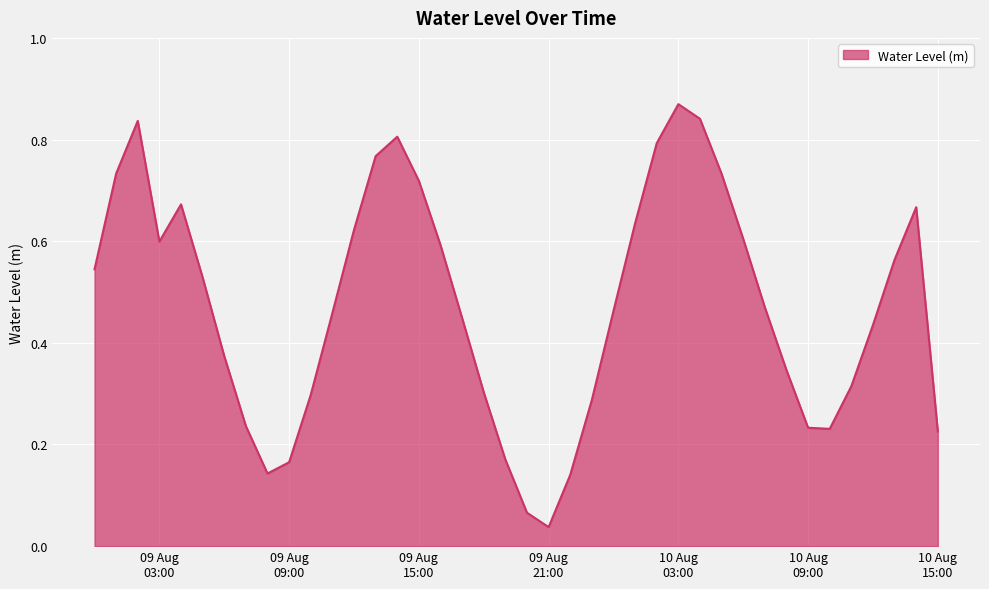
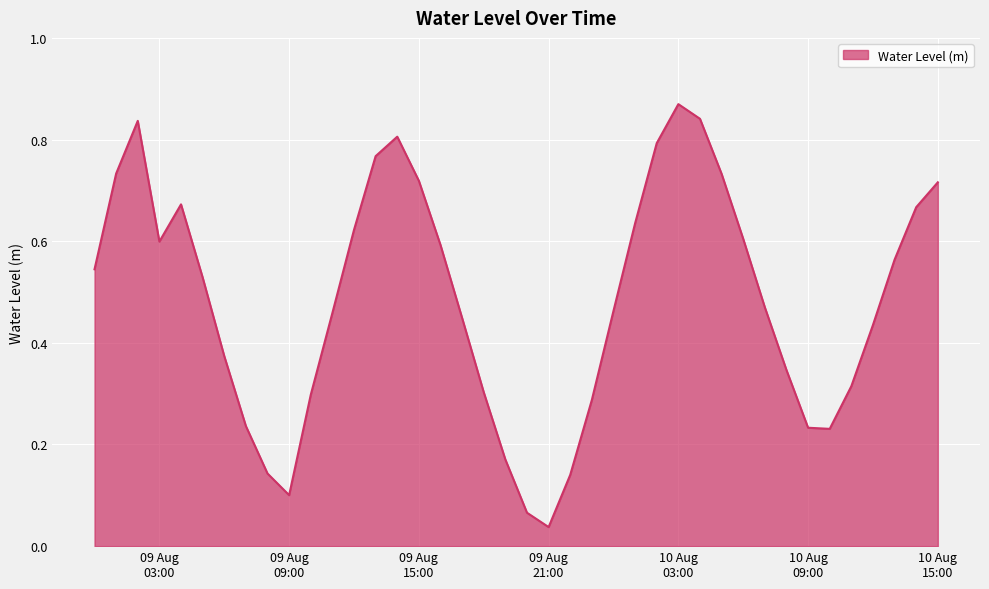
  {
    "09 Aug 03:00": 0.60,
-   "09 Aug 09:00": 0.17,
+   "09 Aug 09:00": 0.10,
    "09 Aug 15:00": 0.72,
    "09 Aug 21:00": 0.04,
    "10 Aug 03:00": 0.87,
    "10 Aug 09:00": 0.23,
-   "10 Aug 15:00": 0.23
+   "10 Aug 15:00": 0.72
  }
